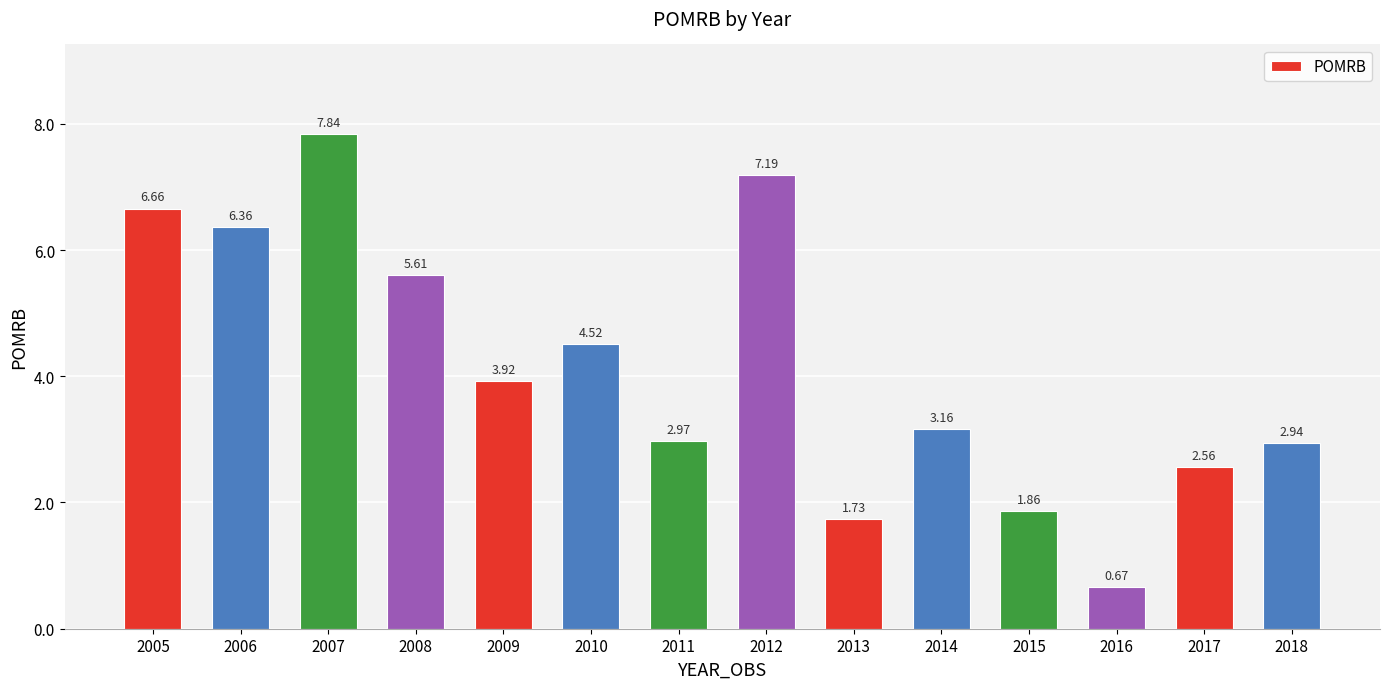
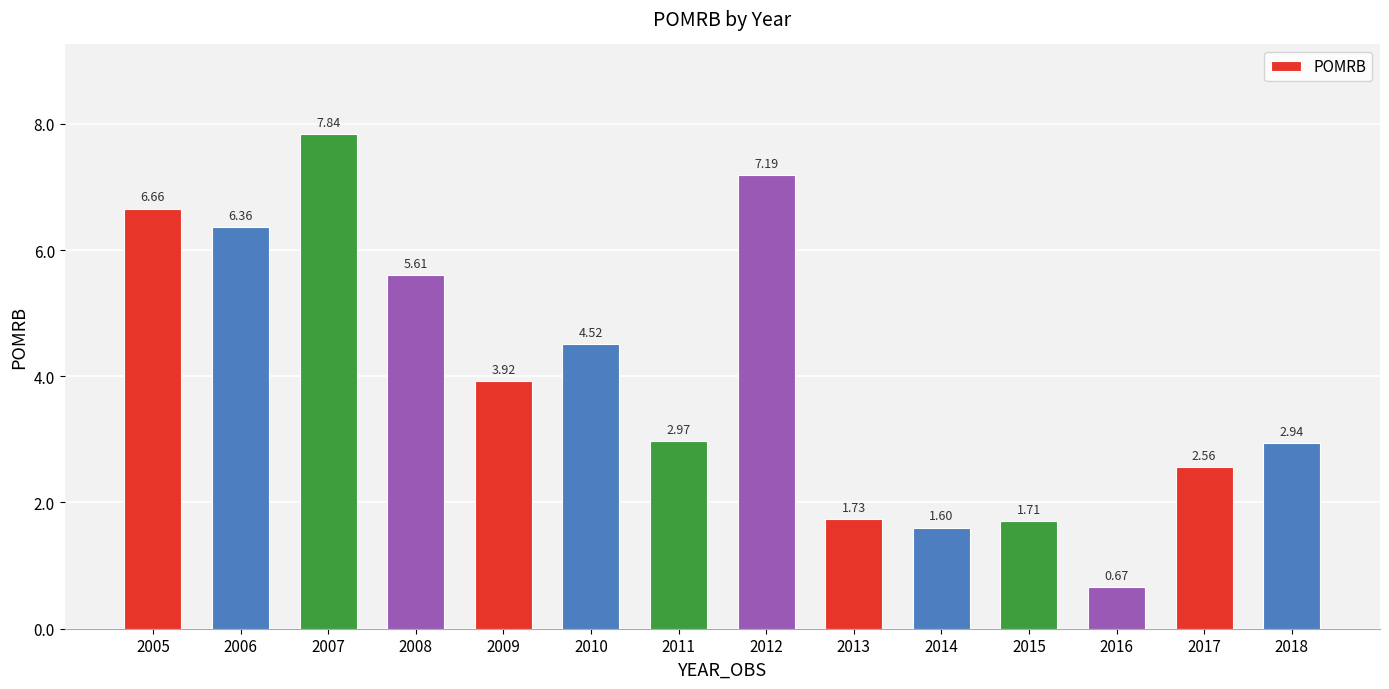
  {
    "2005": 6.66,
    "2006": 6.36,
    "2007": 7.84,
    "2008": 5.61,
    "2009": 3.92,
    "2010": 4.52,
    "2011": 2.97,
    "2012": 7.19,
    "2013": 1.73,
-   "2014": 3.16,
-   "2015": 1.86,
+   "2014": 1.60,
+   "2015": 1.71,
    "2016": 0.67,
    "2017": 2.56,
    "2018": 2.94
  }
